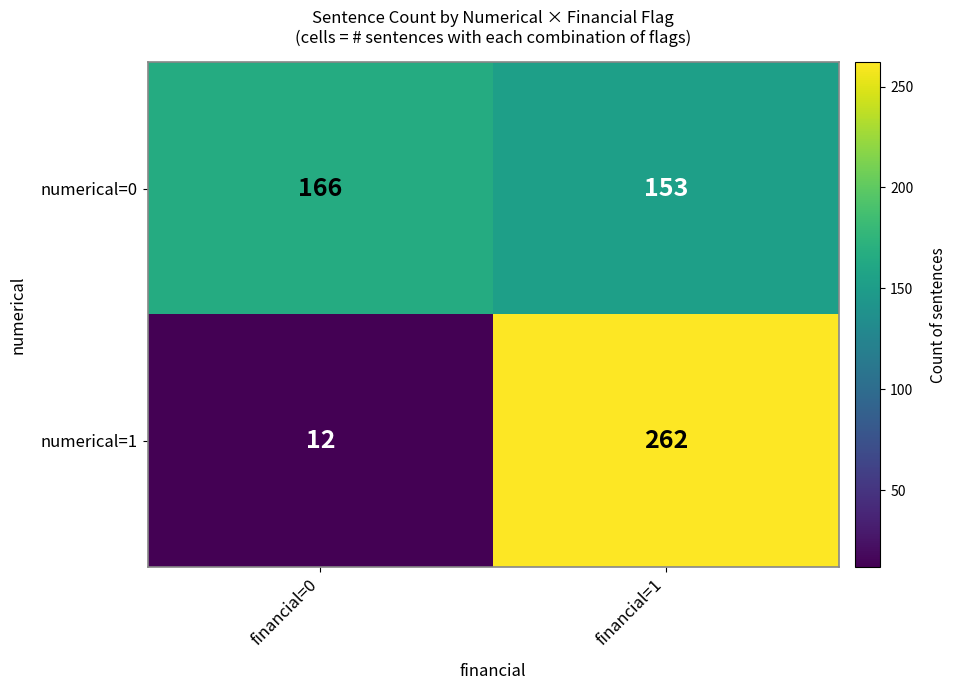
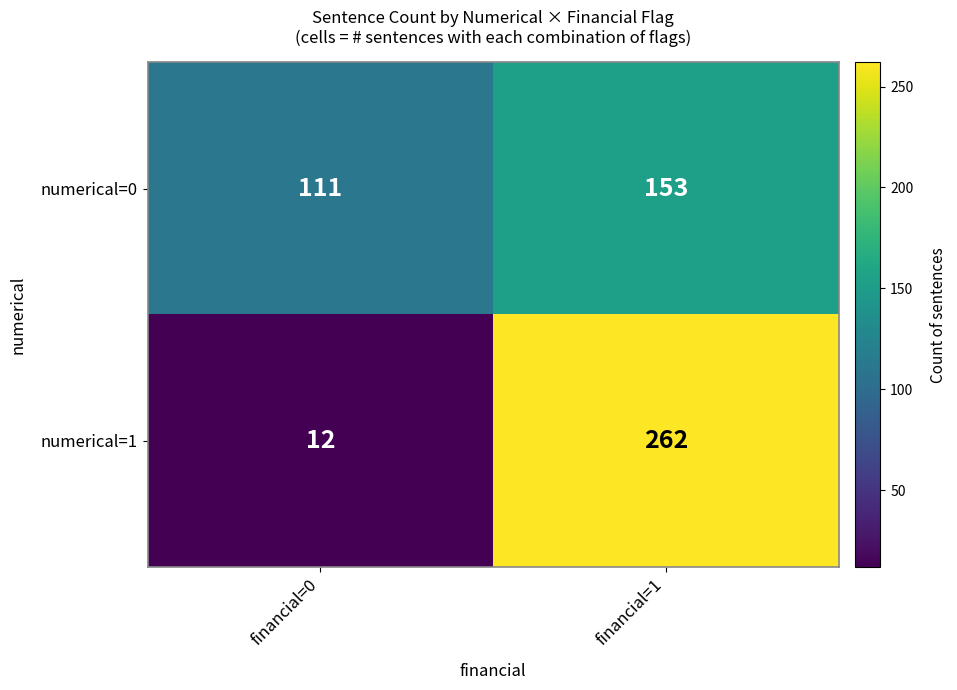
  {
    "numerical=0": {
-     "financial=0": 166,
+     "financial=0": 111,
      "financial=1": 153
    },
    "numerical=1": {
      "financial=0": 12,
      "financial=1": 262
    }
  }
